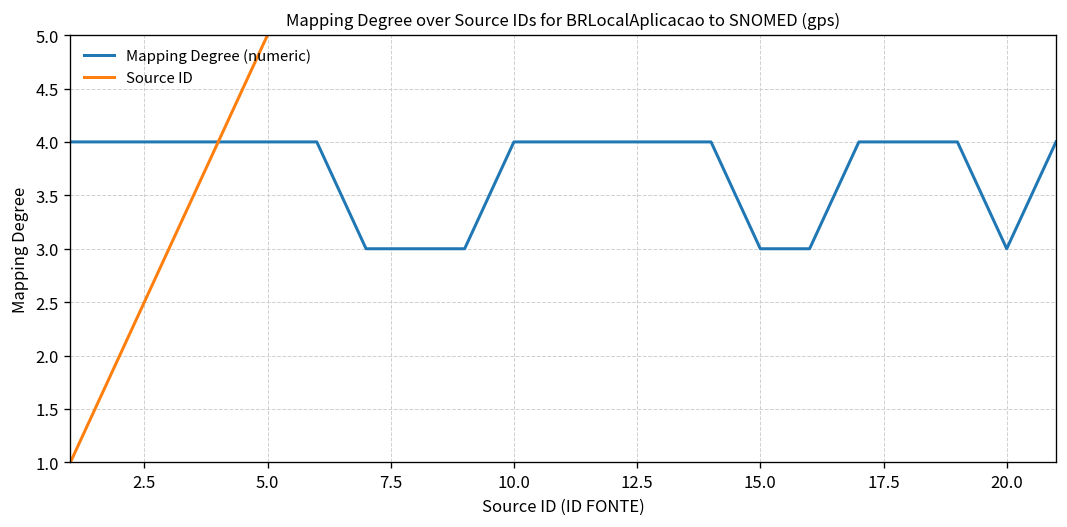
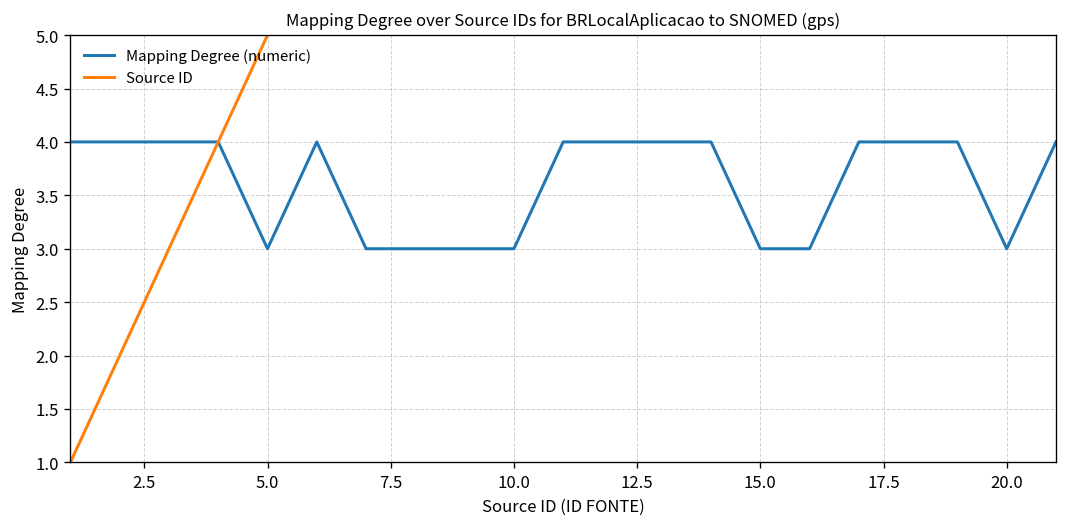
  {
    "Mapping Degree (numeric)": {
-     "5.0": 4,
-     "10.0": 4,
+     "5.0": 3,
+     "10.0": 3,
      "15.0": 3,
      "20.0": 3
    },
    "Source ID": {
      "5.0": 5
    }
  }
